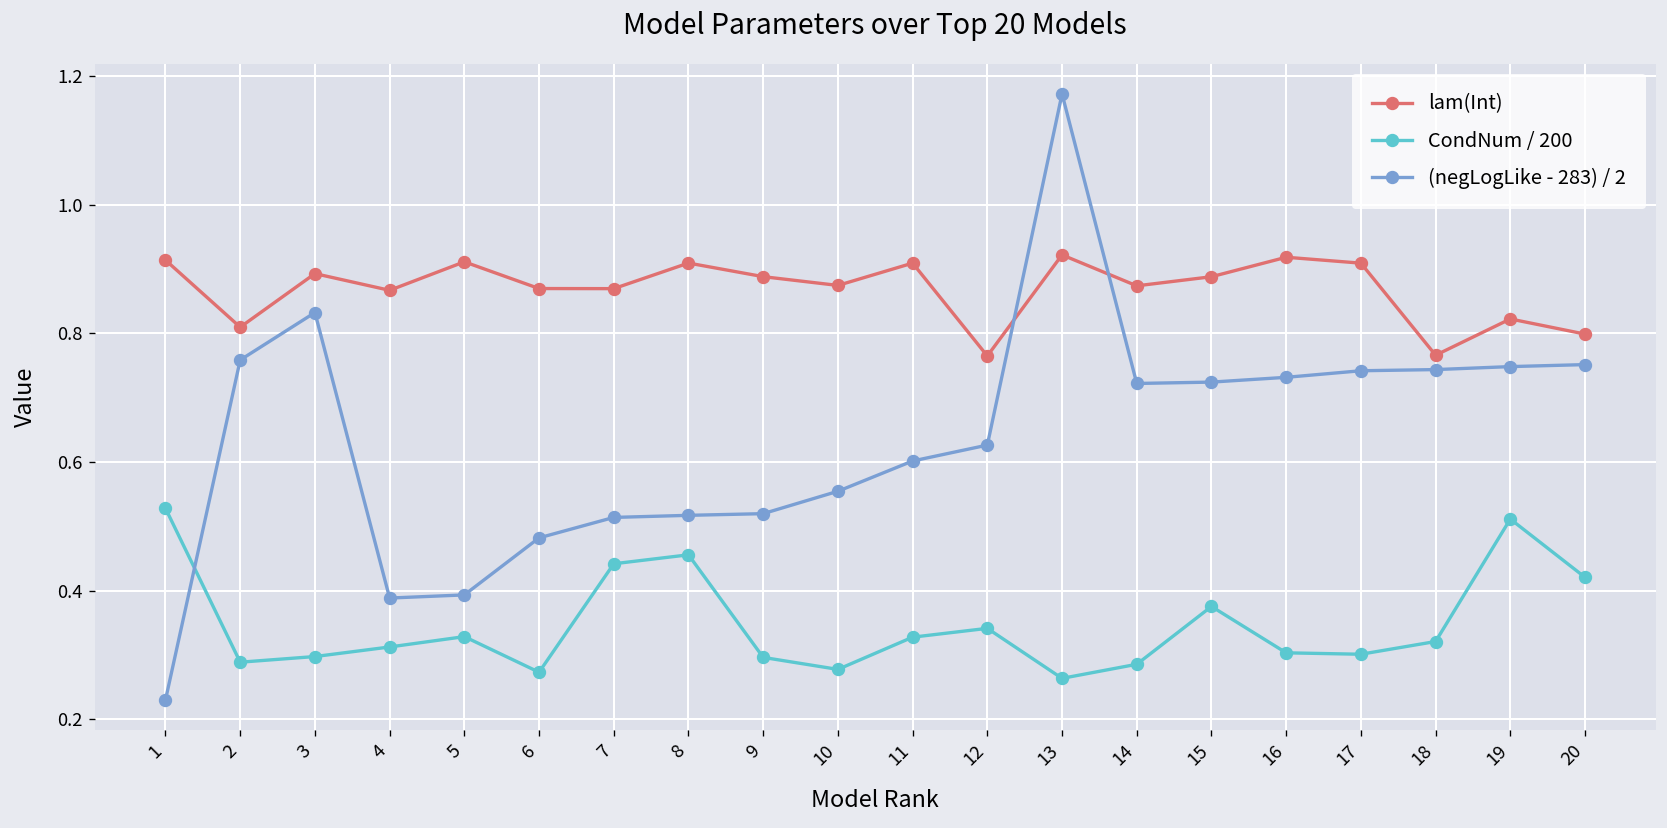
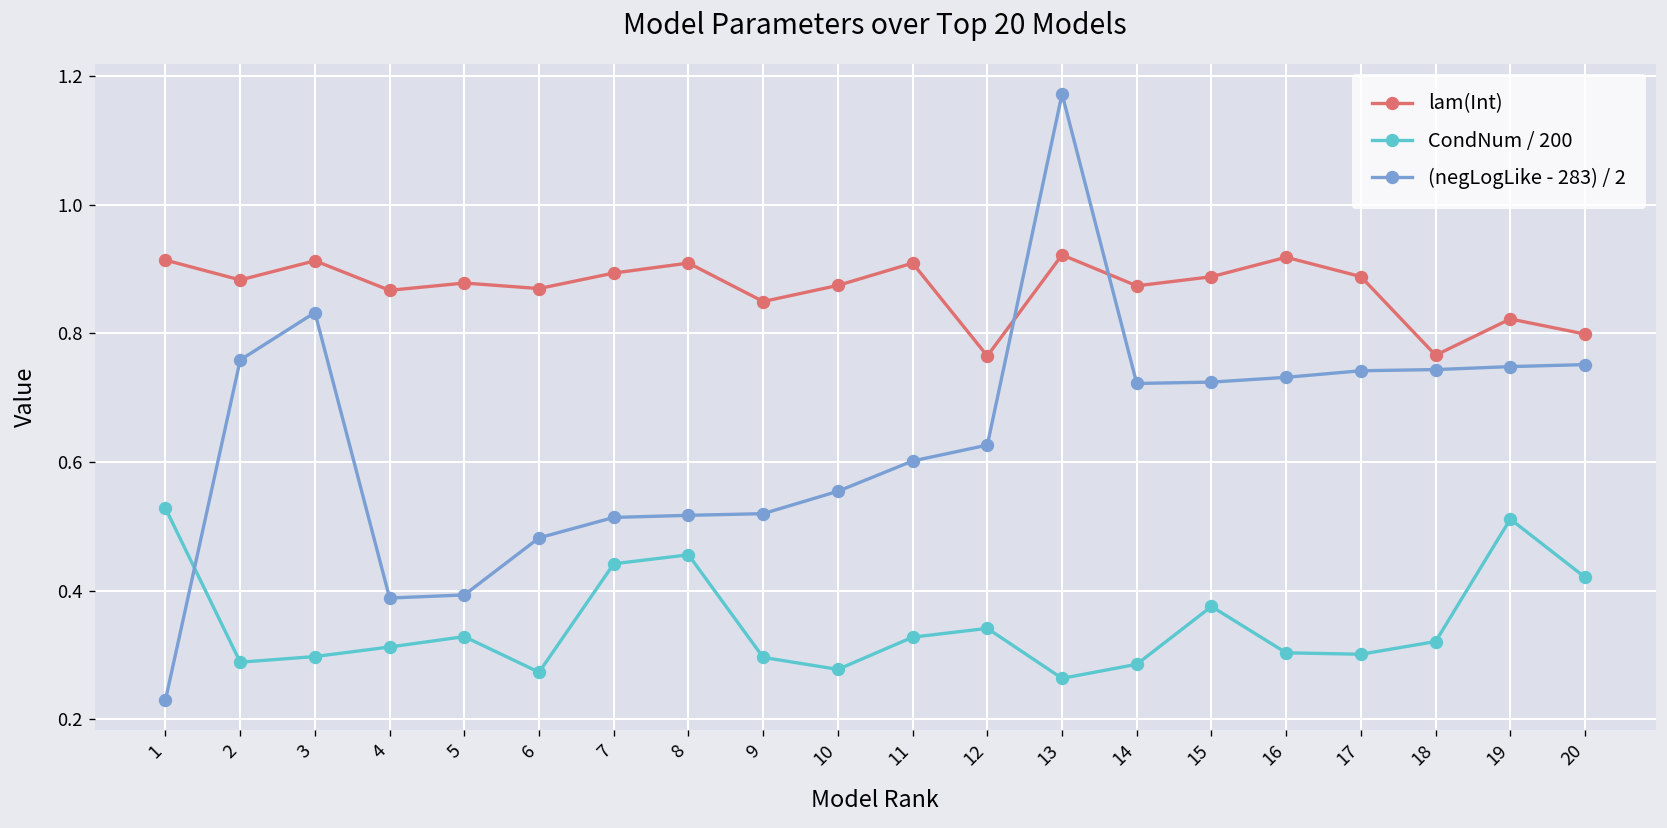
  {
    "lam(Int)": {
      "1": 0.91,
-     "2": 0.81,
-     "3": 0.89,
+     "2": 0.88,
+     "3": 0.91,
      "4": 0.87,
-     "5": 0.91,
+     "5": 0.88,
      "6": 0.87,
-     "7": 0.87,
+     "7": 0.89,
      "8": 0.91,
-     "9": 0.89,
+     "9": 0.85,
      "10": 0.87,
      "11": 0.91,
      "12": 0.77,
      "13": 0.92,
      "14": 0.87,
      "15": 0.89,
      "16": 0.92,
-     "17": 0.91,
+     "17": 0.89,
      "18": 0.77,
      "19": 0.82,
      "20": 0.80
    }
  }
